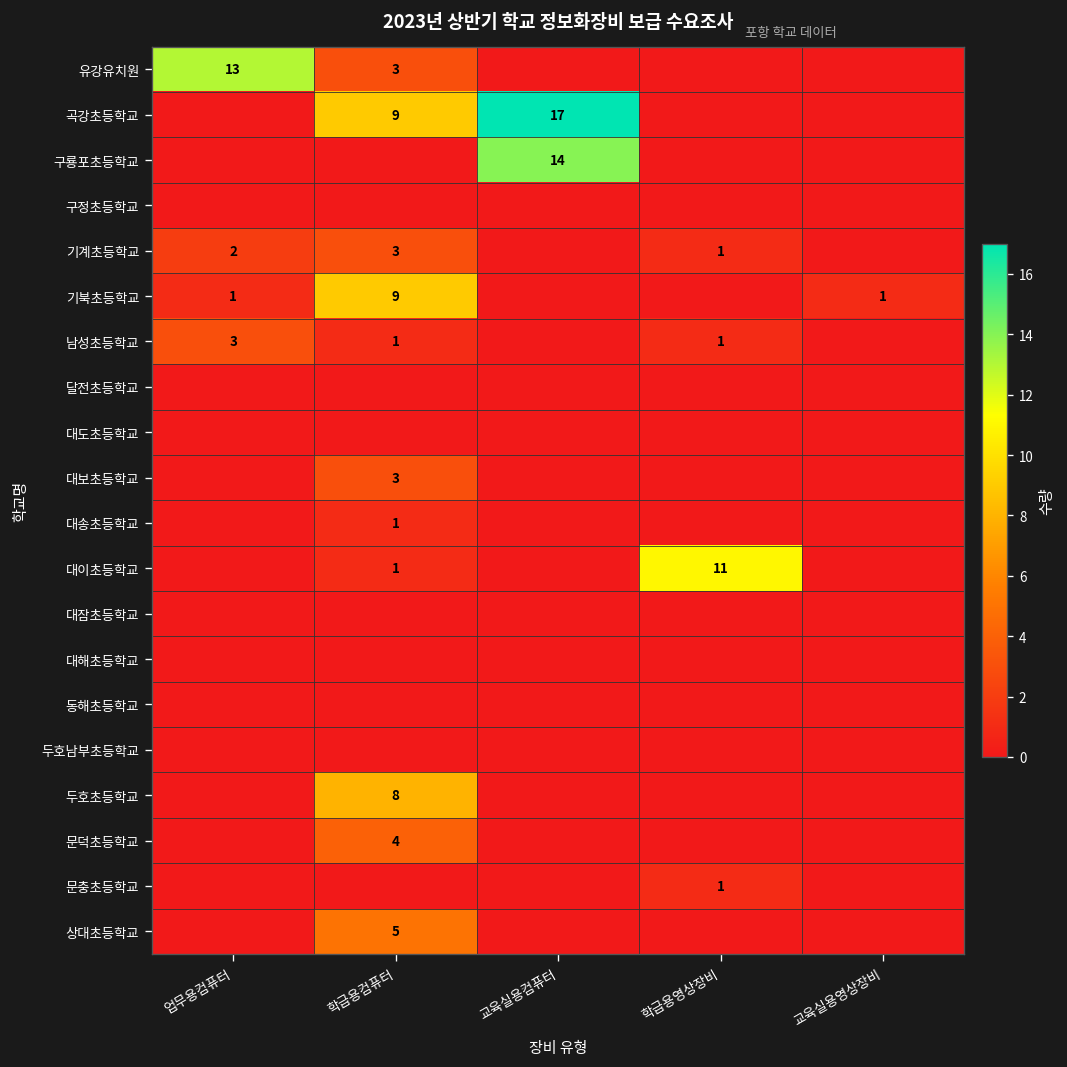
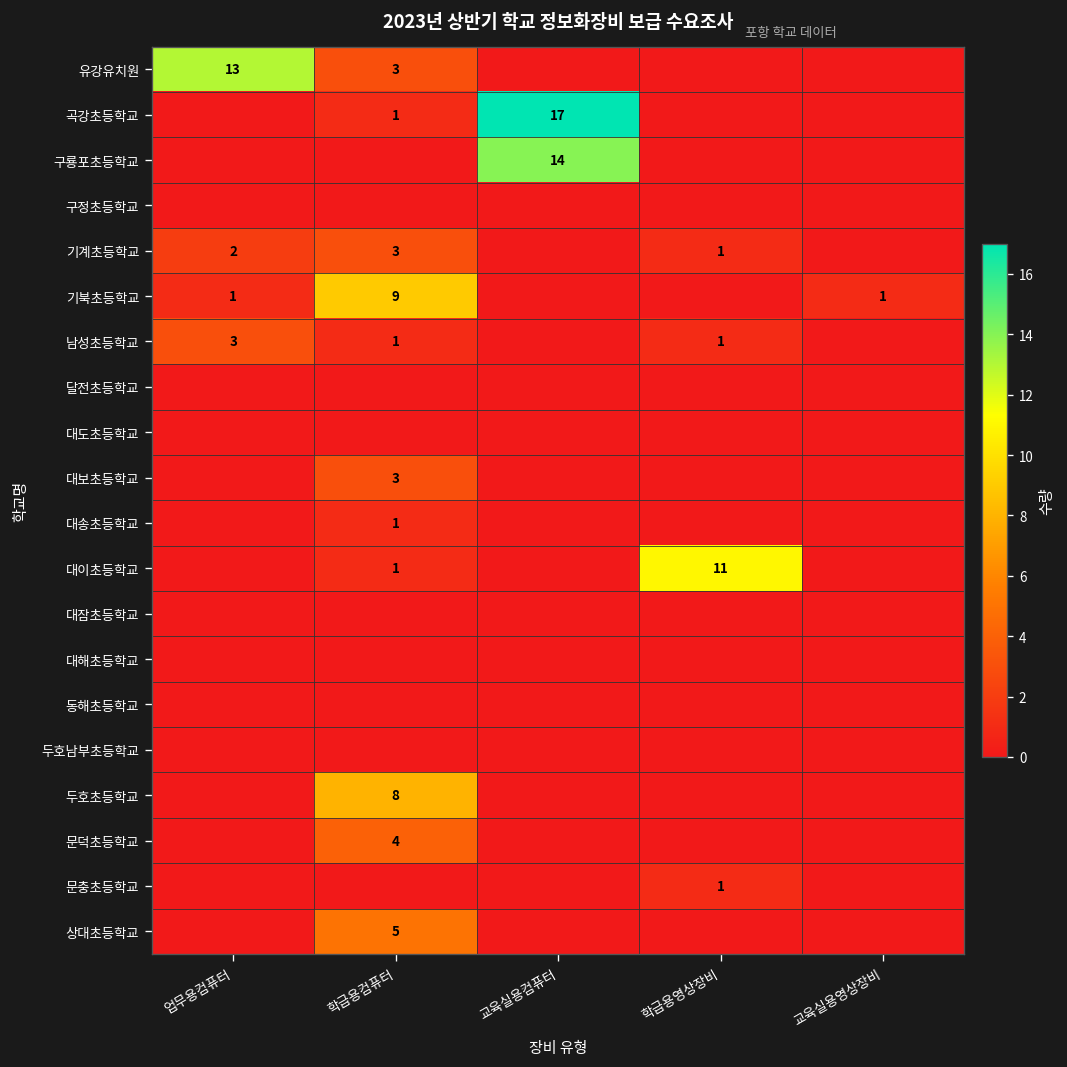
  {
    "유강유치원": {
      "업무용컴퓨터": 13,
      "학급용컴퓨터": 3
    },
    "곡강초등학교": {
-     "학급용컴퓨터": 9,
+     "학급용컴퓨터": 1,
      "교육실용컴퓨터": 17
    },
    "구룡포초등학교": {
      "교육실용컴퓨터": 14
    },
    "기계초등학교": {
      "업무용컴퓨터": 2,
      "학급용컴퓨터": 3,
      "학급용영상장비": 1
    },
    "기북초등학교": {
      "업무용컴퓨터": 1,
      "학급용컴퓨터": 9,
      "교육실용영상장비": 1
    },
    "남성초등학교": {
      "업무용컴퓨터": 3,
      "학급용컴퓨터": 1,
      "학급용영상장비": 1
    },
    "대보초등학교": {
      "학급용컴퓨터": 3
    },
    "대송초등학교": {
      "학급용컴퓨터": 1
    },
    "대이초등학교": {
      "학급용컴퓨터": 1,
      "학급용영상장비": 11
    },
    "두호초등학교": {
      "학급용컴퓨터": 8
    },
    "문덕초등학교": {
      "학급용컴퓨터": 4
    },
    "문충초등학교": {
      "학급용영상장비": 1
    },
    "상대초등학교": {
      "학급용컴퓨터": 5
    }
  }
